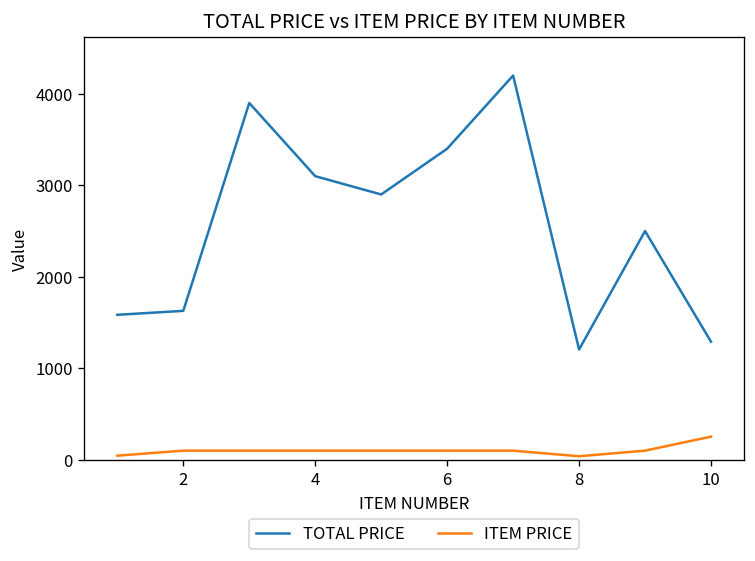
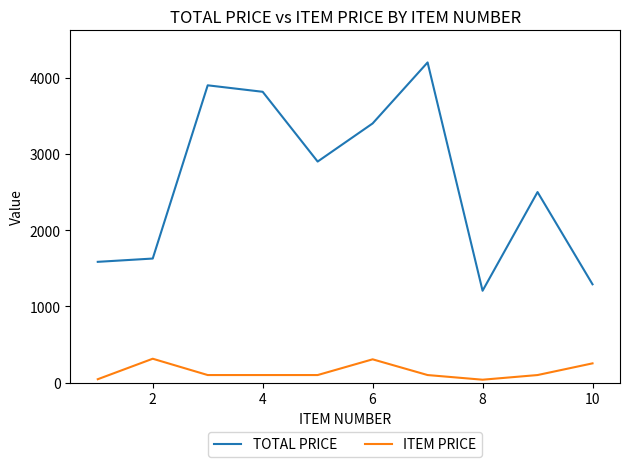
  {
    "TOTAL PRICE": {
      "2": 1600,
-     "4": 3100,
+     "4": 3800,
      "6": 3400,
      "8": 1200,
      "10": 1300
    },
    "ITEM PRICE": {
-     "2": 100,
+     "2": 300,
      "4": 100,
-     "6": 100,
+     "6": 300,
      "8": 0,
      "10": 300
    }
  }
